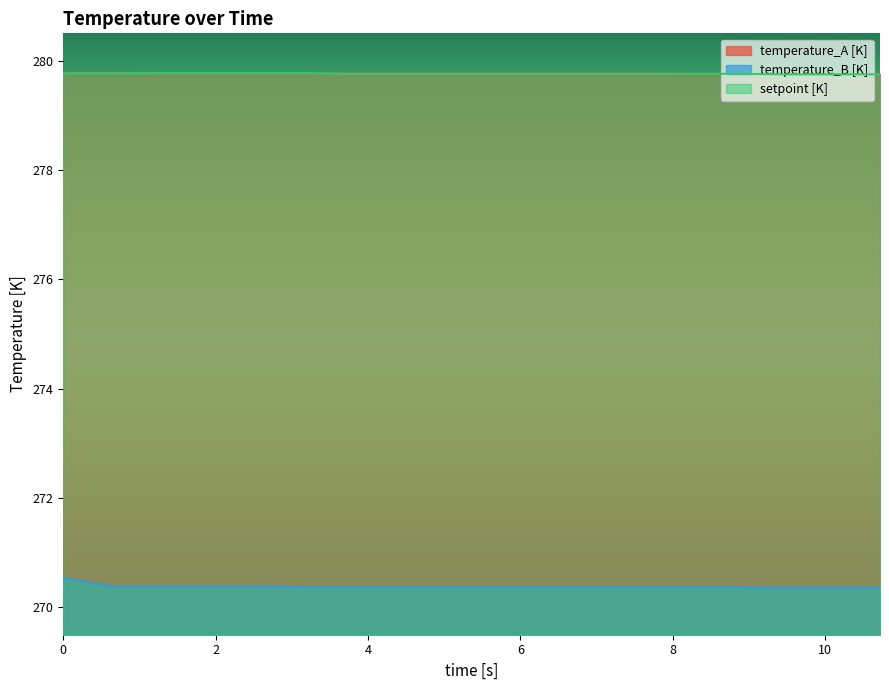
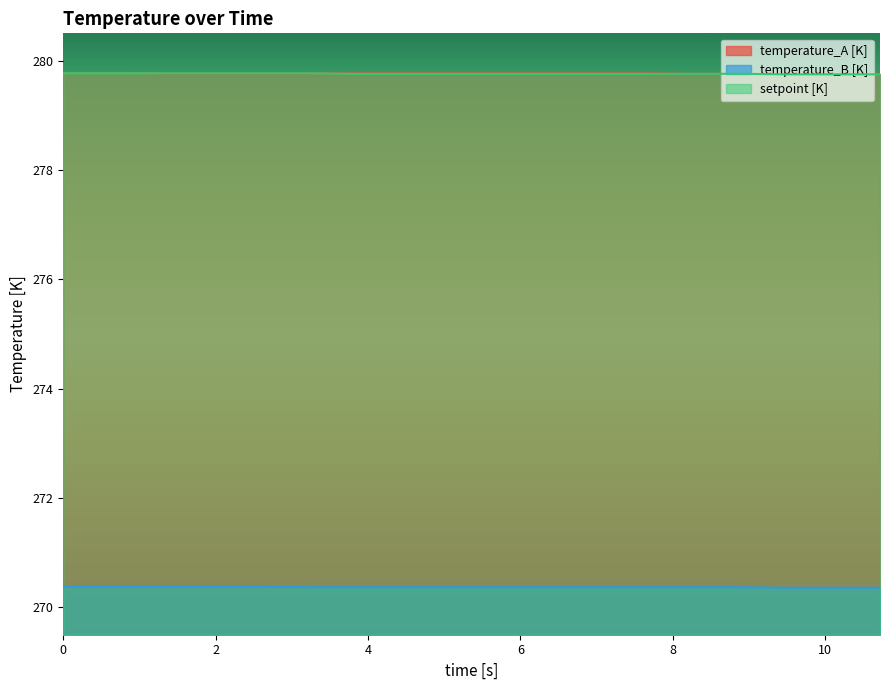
  {
    "temperature_B [K]": {
-     "0": 270.5
+     "0": 270.4
    }
  }
